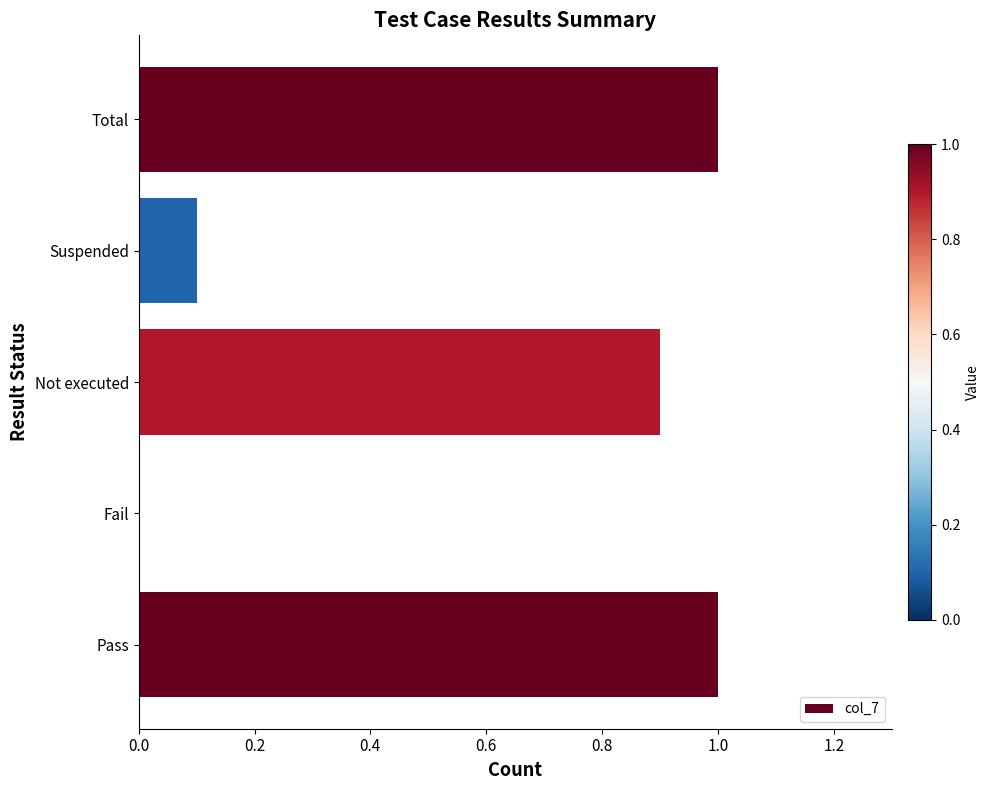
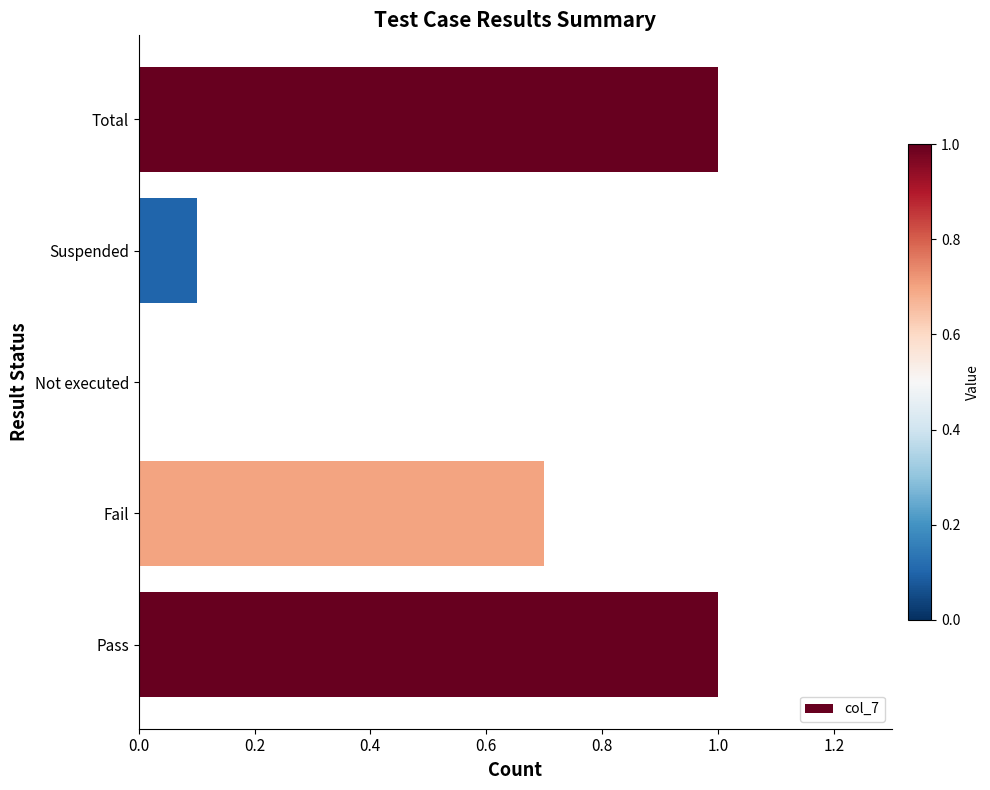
  {
    "Total": 1.0,
    "Suspended": 0.1,
-   "Not executed": 0.9,
-   "Fail": 0.0,
+   "Not executed": 0.0,
+   "Fail": 0.7,
    "Pass": 1.0
  }
